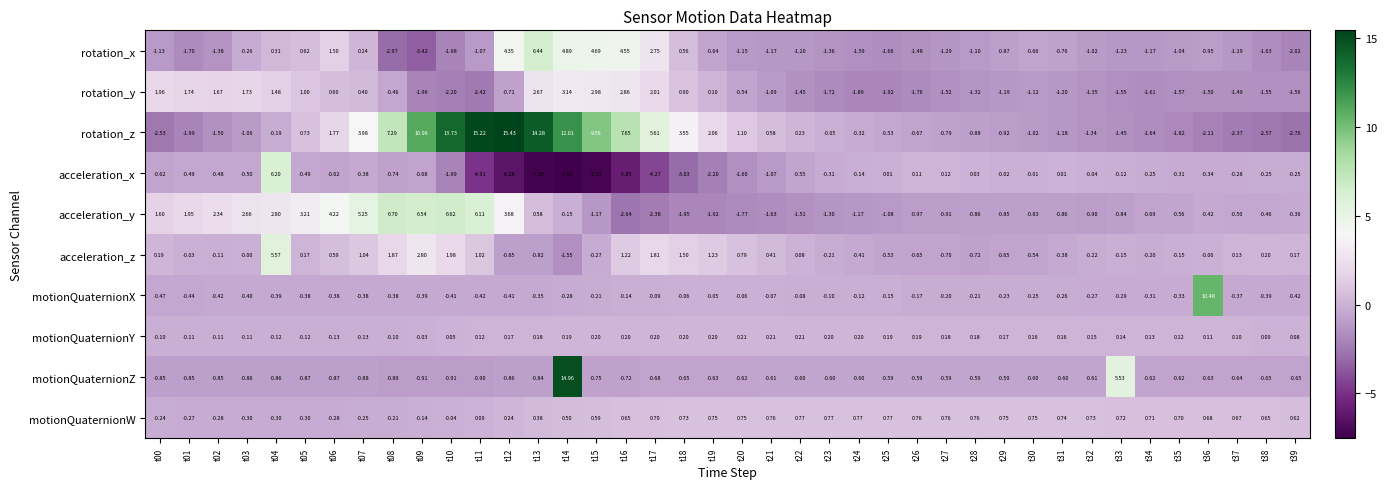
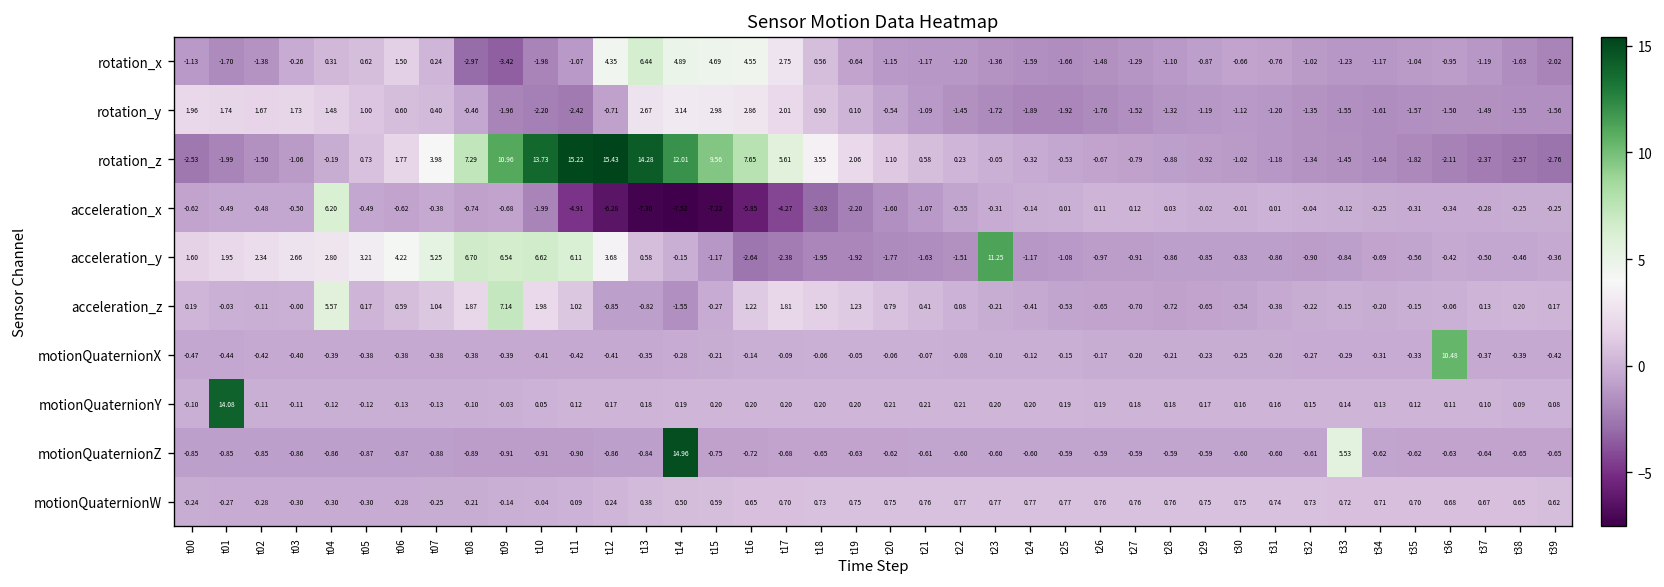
  {
    "acceleration_y": {
      "t00": 1.60,
      "t01": 1.95,
      "t02": 2.34,
      "t03": 2.66,
      "t04": 2.80,
      "t05": 3.21,
      "t06": 4.22,
      "t07": 5.25,
      "t08": 6.70,
      "t09": 6.54,
      "t10": 6.62,
      "t11": 6.11,
      "t12": 3.68,
      "t13": 0.58,
      "t14": -0.15,
      "t15": -1.17,
      "t16": -2.64,
      "t17": -2.38,
      "t18": -1.95,
      "t19": -1.92,
      "t20": -1.77,
      "t21": -1.63,
      "t22": -1.51,
-     "t23": -1.30,
+     "t23": 11.25,
      "t24": -1.17,
      "t25": -1.08,
      "t26": -0.97,
      "t27": -0.91,
      "t28": -0.86,
      "t29": -0.85,
      "t30": -0.83,
      "t31": -0.86,
      "t32": -0.90,
      "t33": -0.84,
      "t34": -0.69,
      "t35": -0.56,
      "t36": -0.42,
      "t37": -0.50,
      "t38": -0.46,
      "t39": -0.36
    },
    "acceleration_z": {
      "t00": 0.19,
      "t01": -0.03,
      "t02": -0.11,
      "t03": -0.00,
      "t04": 5.57,
      "t05": 0.17,
      "t06": 0.59,
      "t07": 1.04,
      "t08": 1.87,
-     "t09": 2.80,
+     "t09": 7.14,
      "t10": 1.98,
      "t11": 1.02,
      "t12": -0.85,
      "t13": -0.82,
      "t14": -1.55,
      "t15": -0.27,
      "t16": 1.22,
      "t17": 1.81,
      "t18": 1.50,
      "t19": 1.23,
      "t20": 0.79,
      "t21": 0.41,
      "t22": 0.08,
      "t23": -0.21,
      "t24": -0.41,
      "t25": -0.53,
      "t26": -0.65,
      "t27": -0.70,
      "t28": -0.72,
      "t29": -0.65,
      "t30": -0.54,
      "t31": -0.38,
      "t32": -0.22,
      "t33": -0.15,
      "t34": -0.20,
      "t35": -0.15,
      "t36": -0.06,
      "t37": 0.13,
      "t38": 0.20,
      "t39": 0.17
    },
    "motionQuaternionY": {
      "t00": -0.10,
-     "t01": -0.11,
+     "t01": 14.08,
      "t02": -0.11,
      "t03": -0.11,
      "t04": -0.12,
      "t05": -0.12,
      "t06": -0.13,
      "t07": -0.13,
      "t08": -0.10,
      "t09": -0.03,
      "t10": 0.05,
      "t11": 0.12,
      "t12": 0.17,
      "t13": 0.18,
      "t14": 0.19,
      "t15": 0.20,
      "t16": 0.20,
      "t17": 0.20,
      "t18": 0.20,
      "t19": 0.20,
      "t20": 0.21,
      "t21": 0.21,
      "t22": 0.21,
      "t23": 0.20,
      "t24": 0.20,
      "t25": 0.19,
      "t26": 0.19,
      "t27": 0.18,
      "t28": 0.18,
      "t29": 0.17,
      "t30": 0.16,
      "t31": 0.16,
      "t32": 0.15,
      "t33": 0.14,
      "t34": 0.13,
      "t35": 0.12,
      "t36": 0.11,
      "t37": 0.10,
      "t38": 0.09,
      "t39": 0.08
    }
  }
